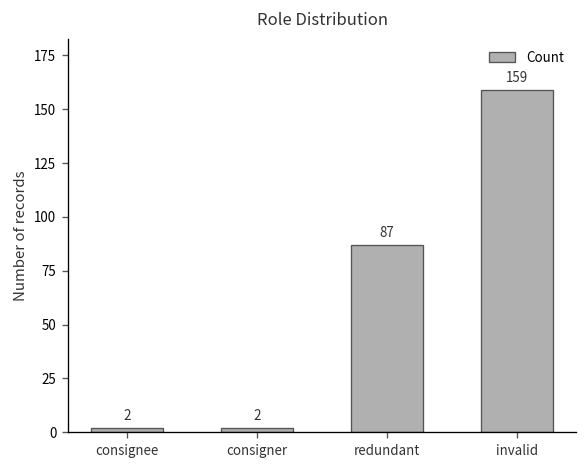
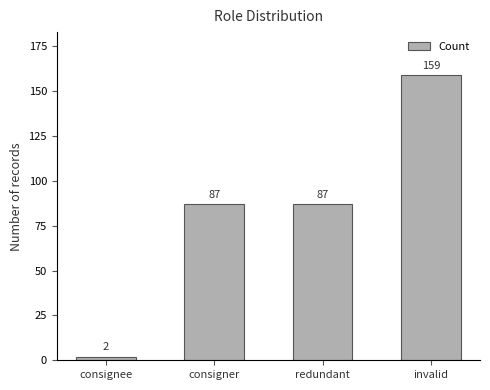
  {
    "consignee": 2,
-   "consigner": 2,
+   "consigner": 87,
    "redundant": 87,
    "invalid": 159
  }
